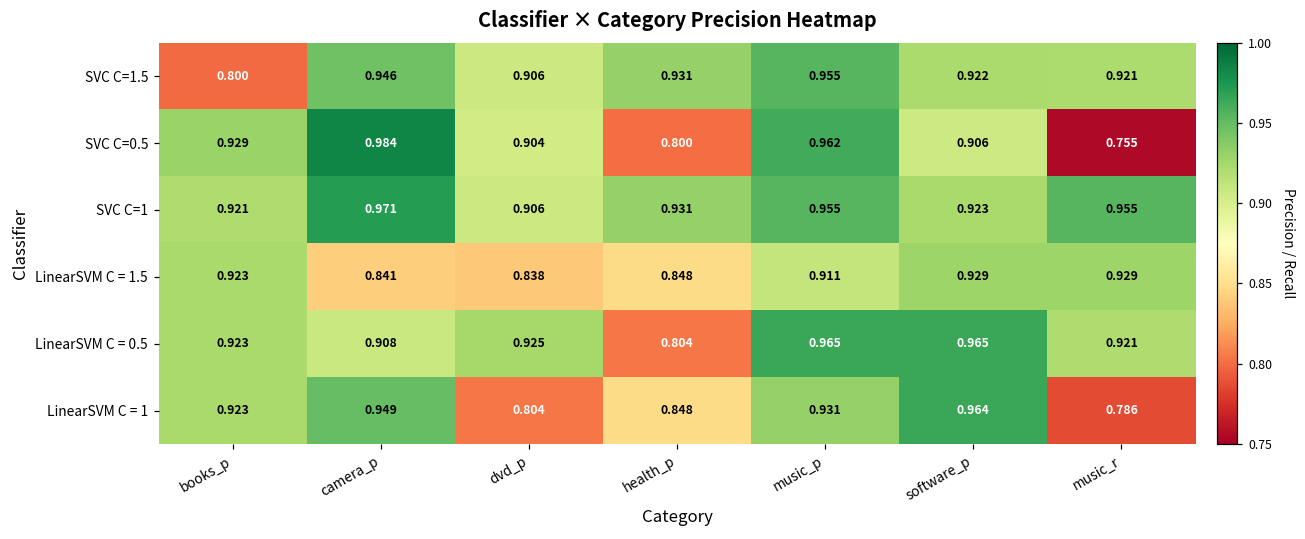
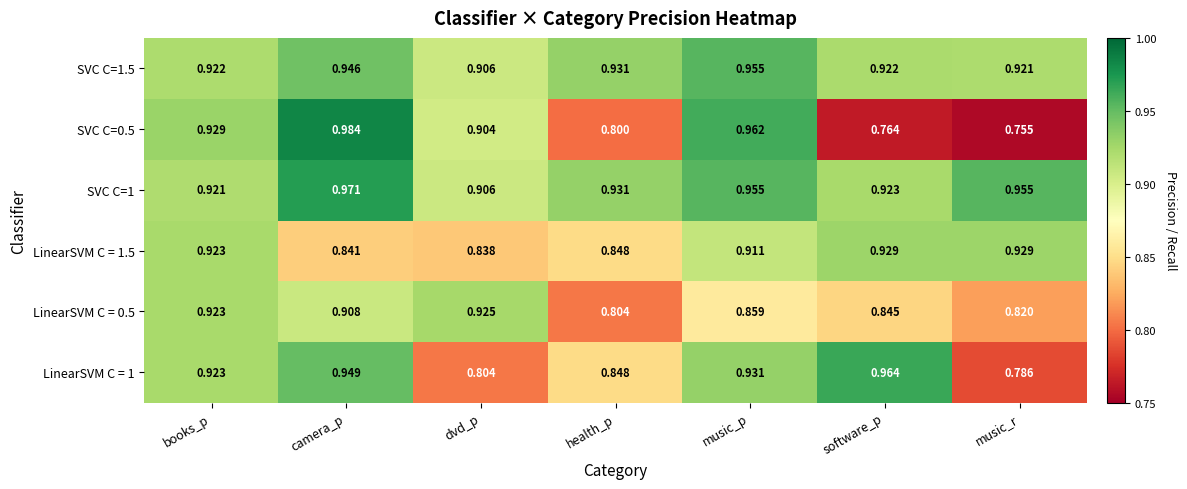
  {
    "SVC C=1.5": {
-     "books_p": 0.800,
+     "books_p": 0.922,
      "camera_p": 0.946,
      "dvd_p": 0.906,
      "health_p": 0.931,
      "music_p": 0.955,
      "software_p": 0.922,
      "music_r": 0.921
    },
    "SVC C=0.5": {
      "books_p": 0.929,
      "camera_p": 0.984,
      "dvd_p": 0.904,
      "health_p": 0.800,
      "music_p": 0.962,
-     "software_p": 0.906,
+     "software_p": 0.764,
      "music_r": 0.755
    },
    "SVC C=1": {
      "books_p": 0.921,
      "camera_p": 0.971,
      "dvd_p": 0.906,
      "health_p": 0.931,
      "music_p": 0.955,
      "software_p": 0.923,
      "music_r": 0.955
    },
    "LinearSVM C = 1.5": {
      "books_p": 0.923,
      "camera_p": 0.841,
      "dvd_p": 0.838,
      "health_p": 0.848,
      "music_p": 0.911,
      "software_p": 0.929,
      "music_r": 0.929
    },
    "LinearSVM C = 0.5": {
      "books_p": 0.923,
      "camera_p": 0.908,
      "dvd_p": 0.925,
      "health_p": 0.804,
-     "music_p": 0.965,
-     "software_p": 0.965,
-     "music_r": 0.921
+     "music_p": 0.859,
+     "software_p": 0.845,
+     "music_r": 0.820
    },
    "LinearSVM C = 1": {
      "books_p": 0.923,
      "camera_p": 0.949,
      "dvd_p": 0.804,
      "health_p": 0.848,
      "music_p": 0.931,
      "software_p": 0.964,
      "music_r": 0.786
    }
  }
